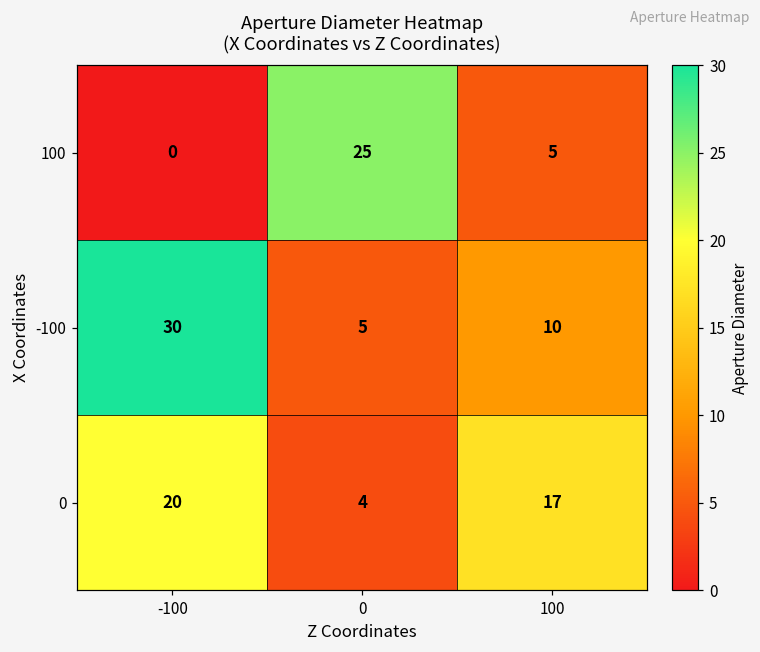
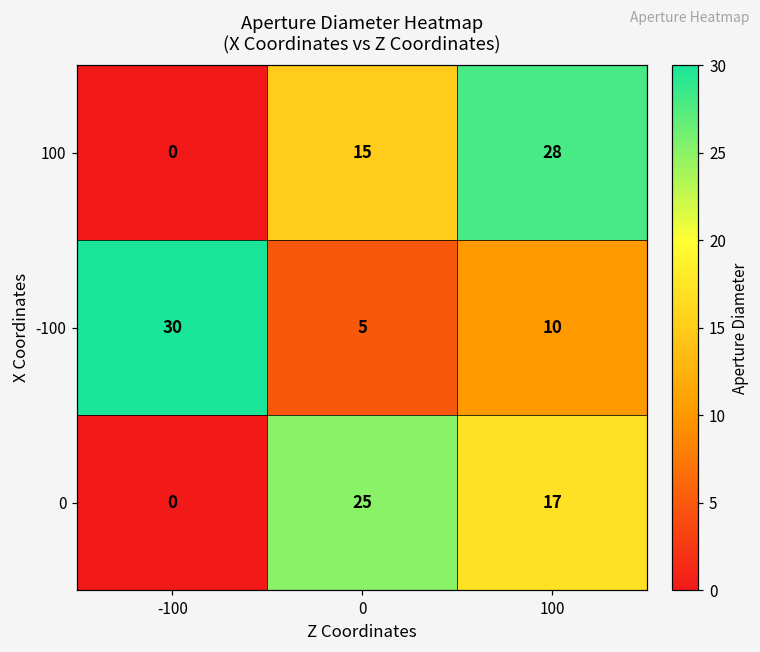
  {
    "100": {
      "-100": 0,
-     "0": 25,
-     "100": 5
+     "0": 15,
+     "100": 28
    },
    "-100": {
      "-100": 30,
      "0": 5,
      "100": 10
    },
    "0": {
-     "-100": 20,
-     "0": 4,
+     "-100": 0,
+     "0": 25,
      "100": 17
    }
  }
